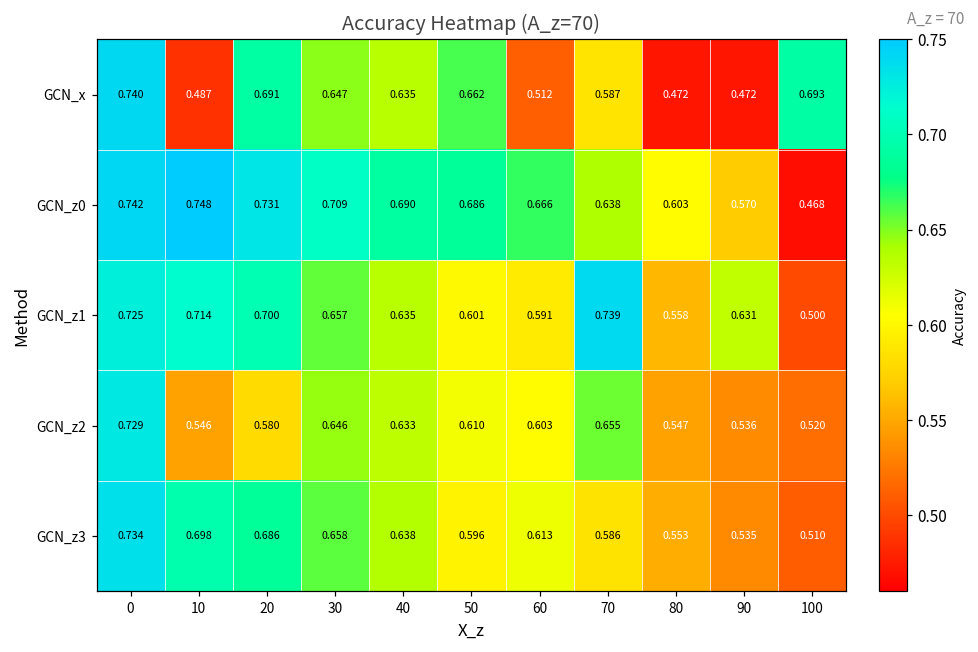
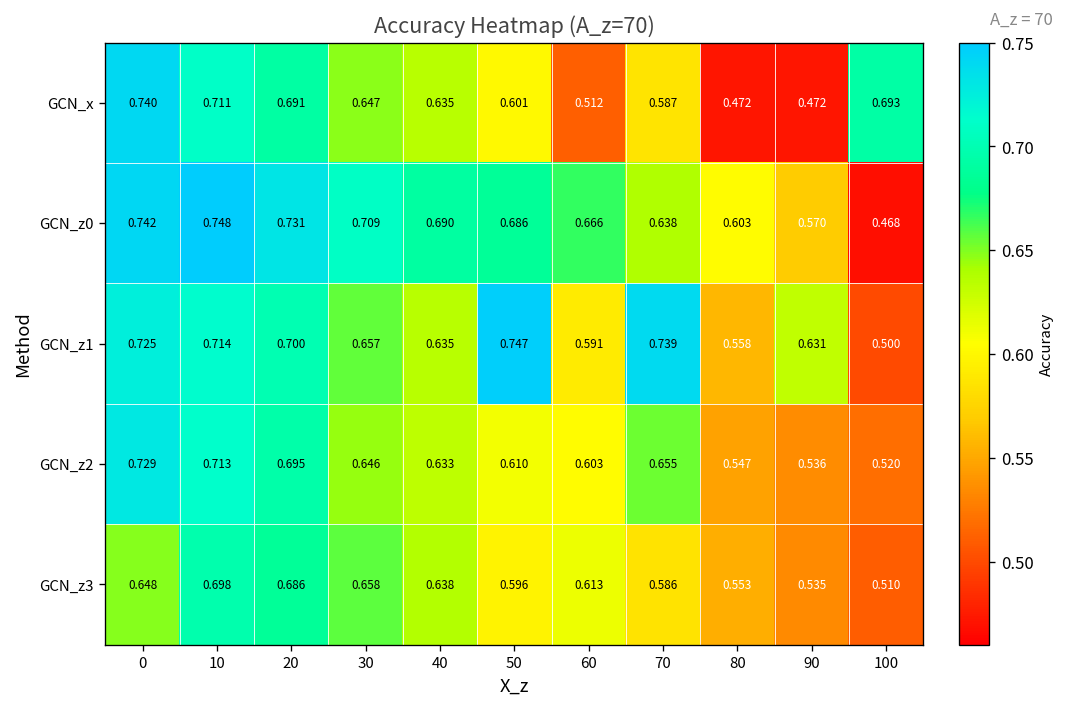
  {
    "GCN_x": {
      "0": 0.740,
-     "10": 0.487,
+     "10": 0.711,
      "20": 0.691,
      "30": 0.647,
      "40": 0.635,
-     "50": 0.662,
+     "50": 0.601,
      "60": 0.512,
      "70": 0.587,
      "80": 0.472,
      "90": 0.472,
      "100": 0.693
    },
    "GCN_z0": {
      "0": 0.742,
      "10": 0.748,
      "20": 0.731,
      "30": 0.709,
      "40": 0.690,
      "50": 0.686,
      "60": 0.666,
      "70": 0.638,
      "80": 0.603,
      "90": 0.570,
      "100": 0.468
    },
    "GCN_z1": {
      "0": 0.725,
      "10": 0.714,
      "20": 0.700,
      "30": 0.657,
      "40": 0.635,
-     "50": 0.601,
+     "50": 0.747,
      "60": 0.591,
      "70": 0.739,
      "80": 0.558,
      "90": 0.631,
      "100": 0.500
    },
    "GCN_z2": {
      "0": 0.729,
-     "10": 0.546,
-     "20": 0.580,
+     "10": 0.713,
+     "20": 0.695,
      "30": 0.646,
      "40": 0.633,
      "50": 0.610,
      "60": 0.603,
      "70": 0.655,
      "80": 0.547,
      "90": 0.536,
      "100": 0.520
    },
    "GCN_z3": {
-     "0": 0.734,
+     "0": 0.648,
      "10": 0.698,
      "20": 0.686,
      "30": 0.658,
      "40": 0.638,
      "50": 0.596,
      "60": 0.613,
      "70": 0.586,
      "80": 0.553,
      "90": 0.535,
      "100": 0.510
    }
  }
